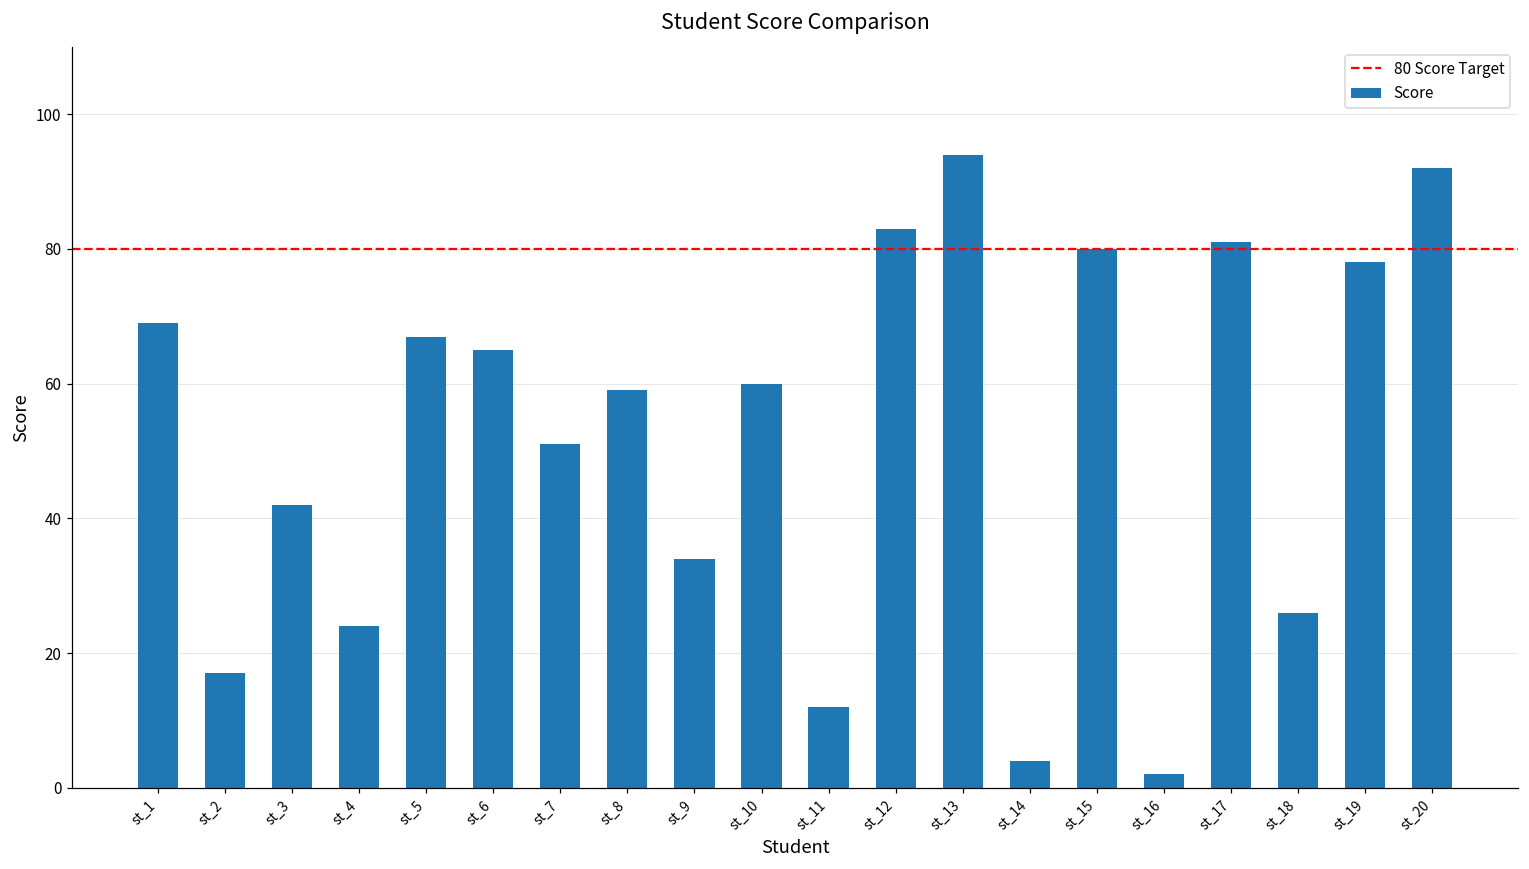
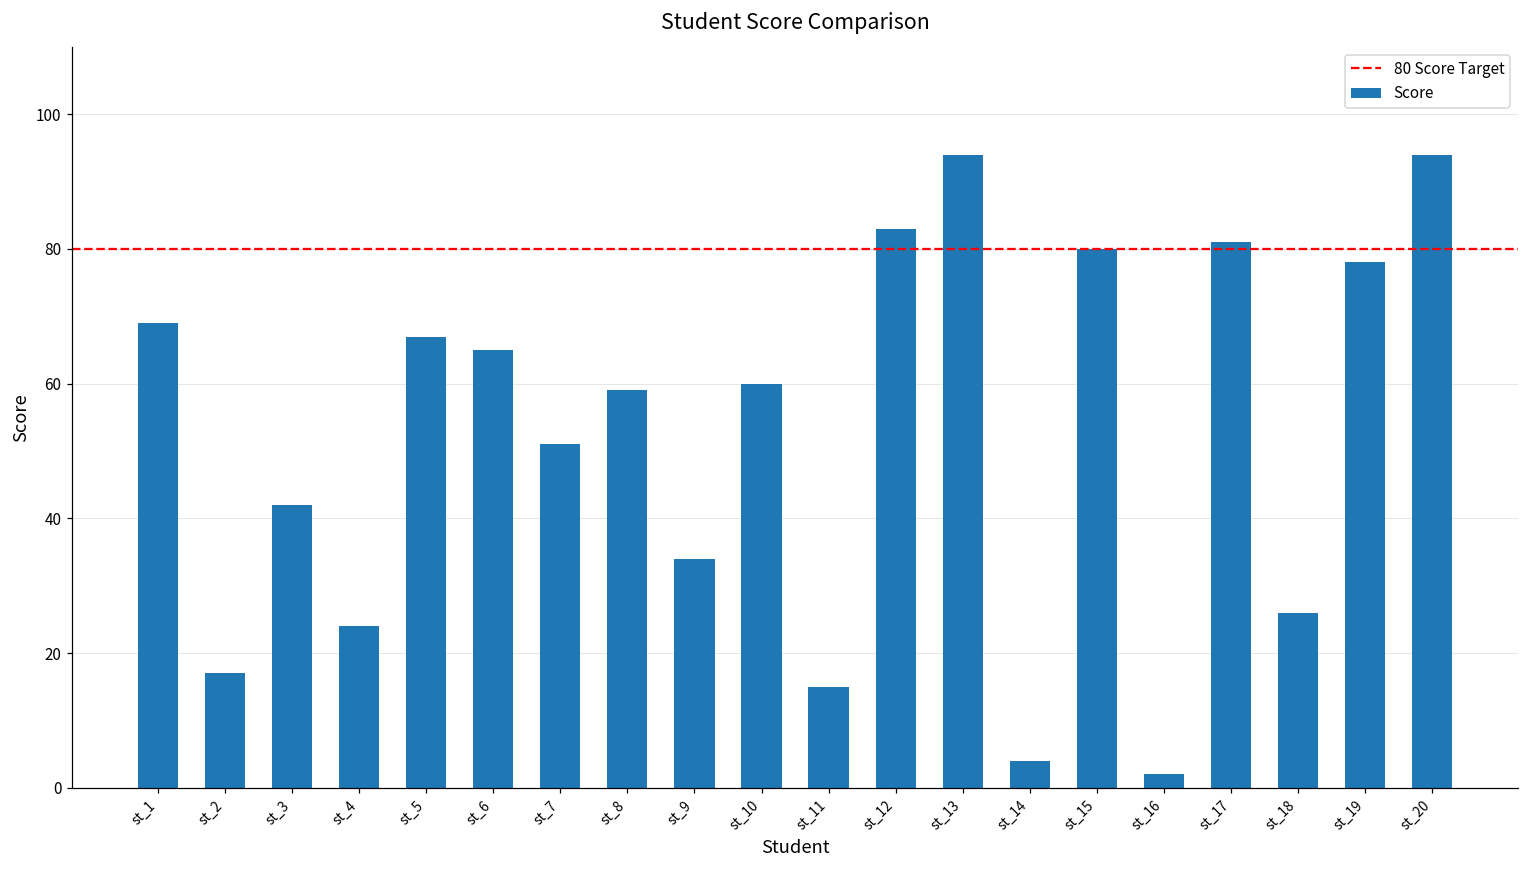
  {
    "st_1": 69,
    "st_2": 17,
    "st_3": 42,
    "st_4": 24,
    "st_5": 67,
    "st_6": 65,
    "st_7": 51,
    "st_8": 59,
    "st_9": 34,
    "st_10": 60,
-   "st_11": 12,
+   "st_11": 15,
    "st_12": 83,
    "st_13": 94,
    "st_14": 4,
    "st_15": 80,
    "st_16": 2,
    "st_17": 81,
    "st_18": 26,
    "st_19": 78,
-   "st_20": 92
+   "st_20": 94
  }
